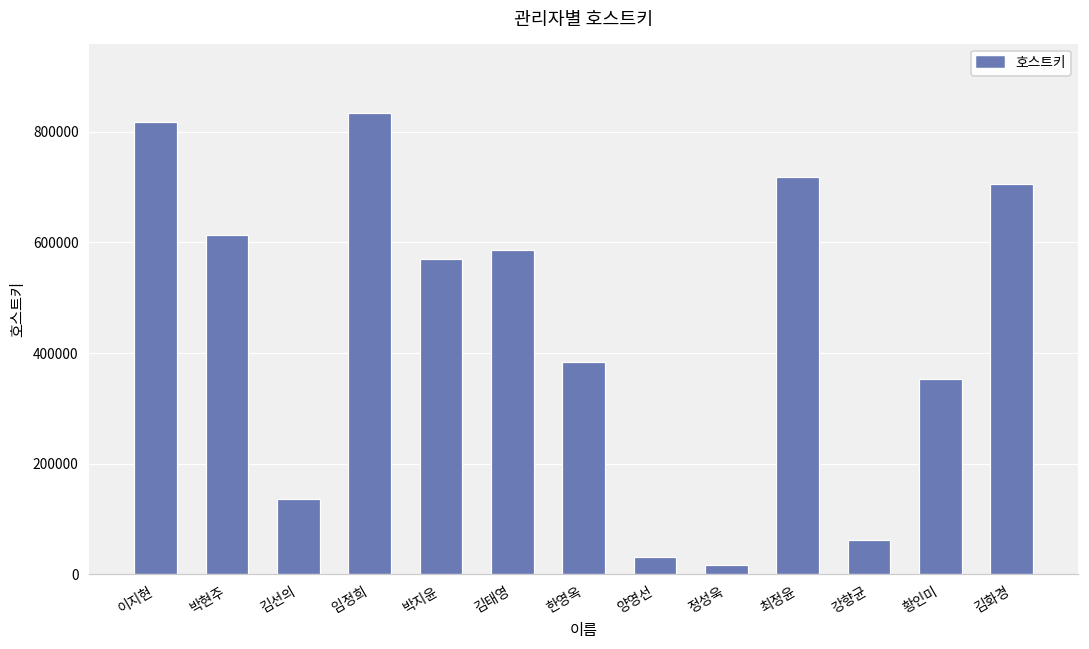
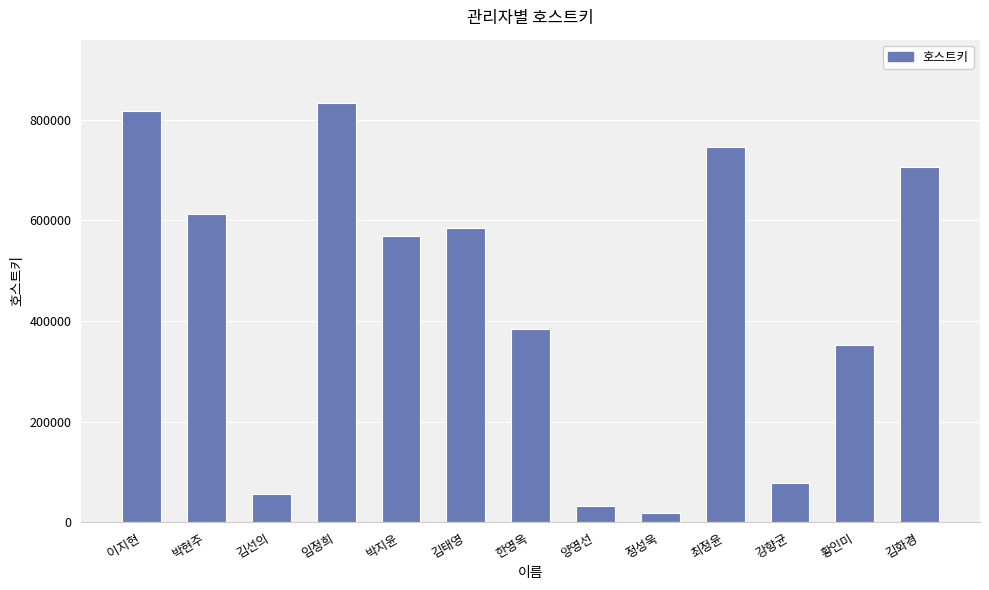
  {
    "이지현": 820000,
    "박현주": 610000,
-   "김선의": 140000,
+   "김선의": 60000,
    "임정희": 830000,
    "박지윤": 570000,
    "김태영": 590000,
    "한영옥": 380000,
    "양영선": 30000,
    "정성욱": 20000,
-   "최정윤": 720000,
-   "강향균": 60000,
+   "최정윤": 750000,
+   "강향균": 80000,
    "황인미": 350000,
    "김화경": 710000
  }
